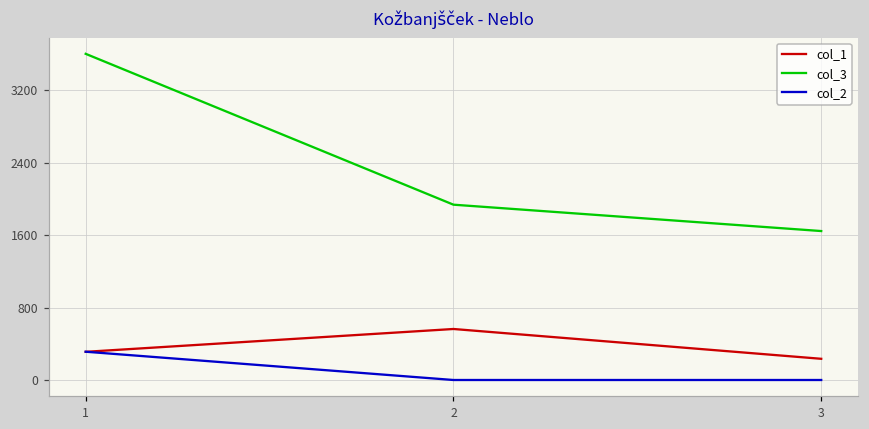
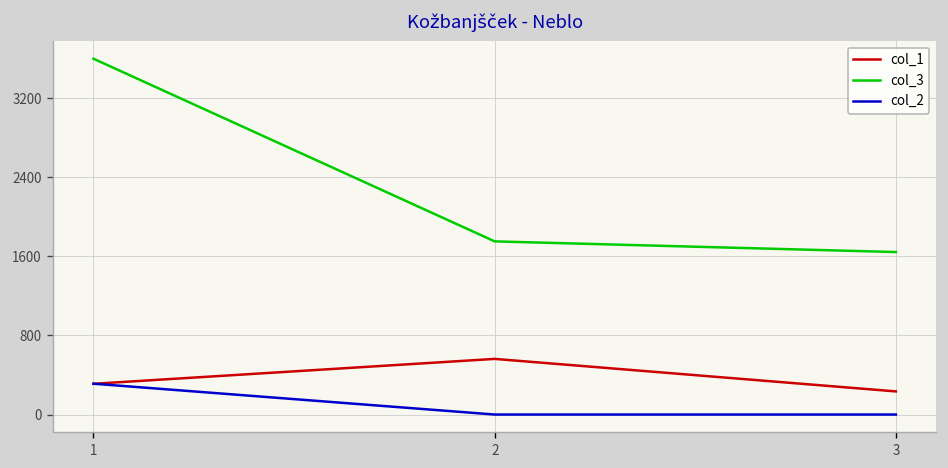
  {
    "col_1": {
      "2": 600,
      "3": 200
    },
    "col_3": {
      "1": 3600,
-     "2": 1900,
+     "2": 1800,
      "3": 1600
    },
    "col_2": {
      "2": 0,
      "3": 0
    }
  }
